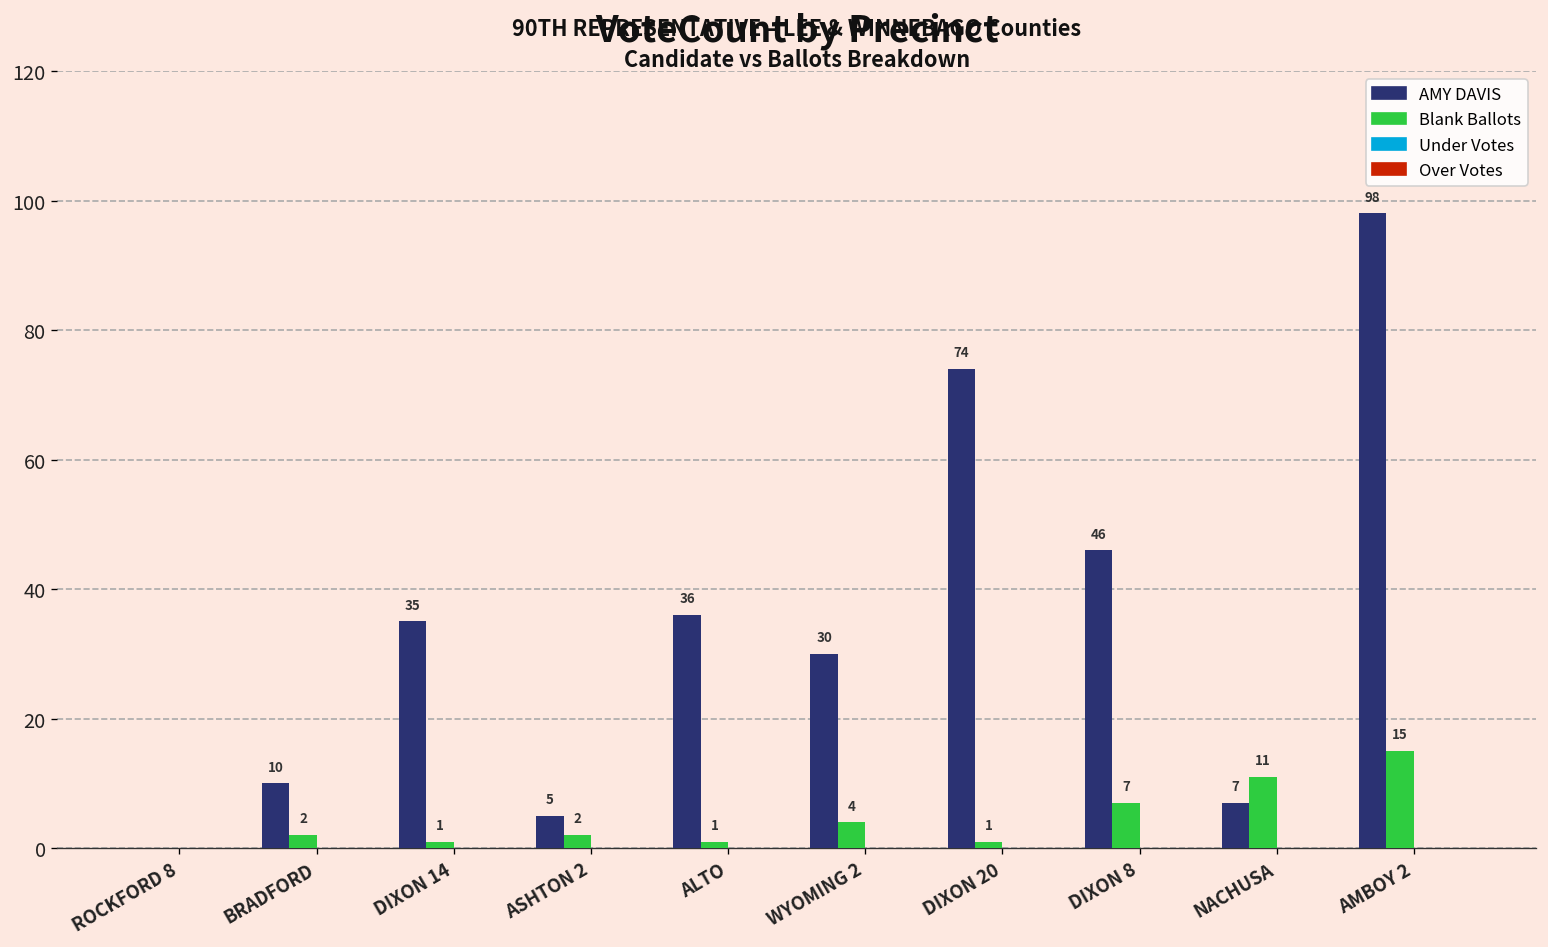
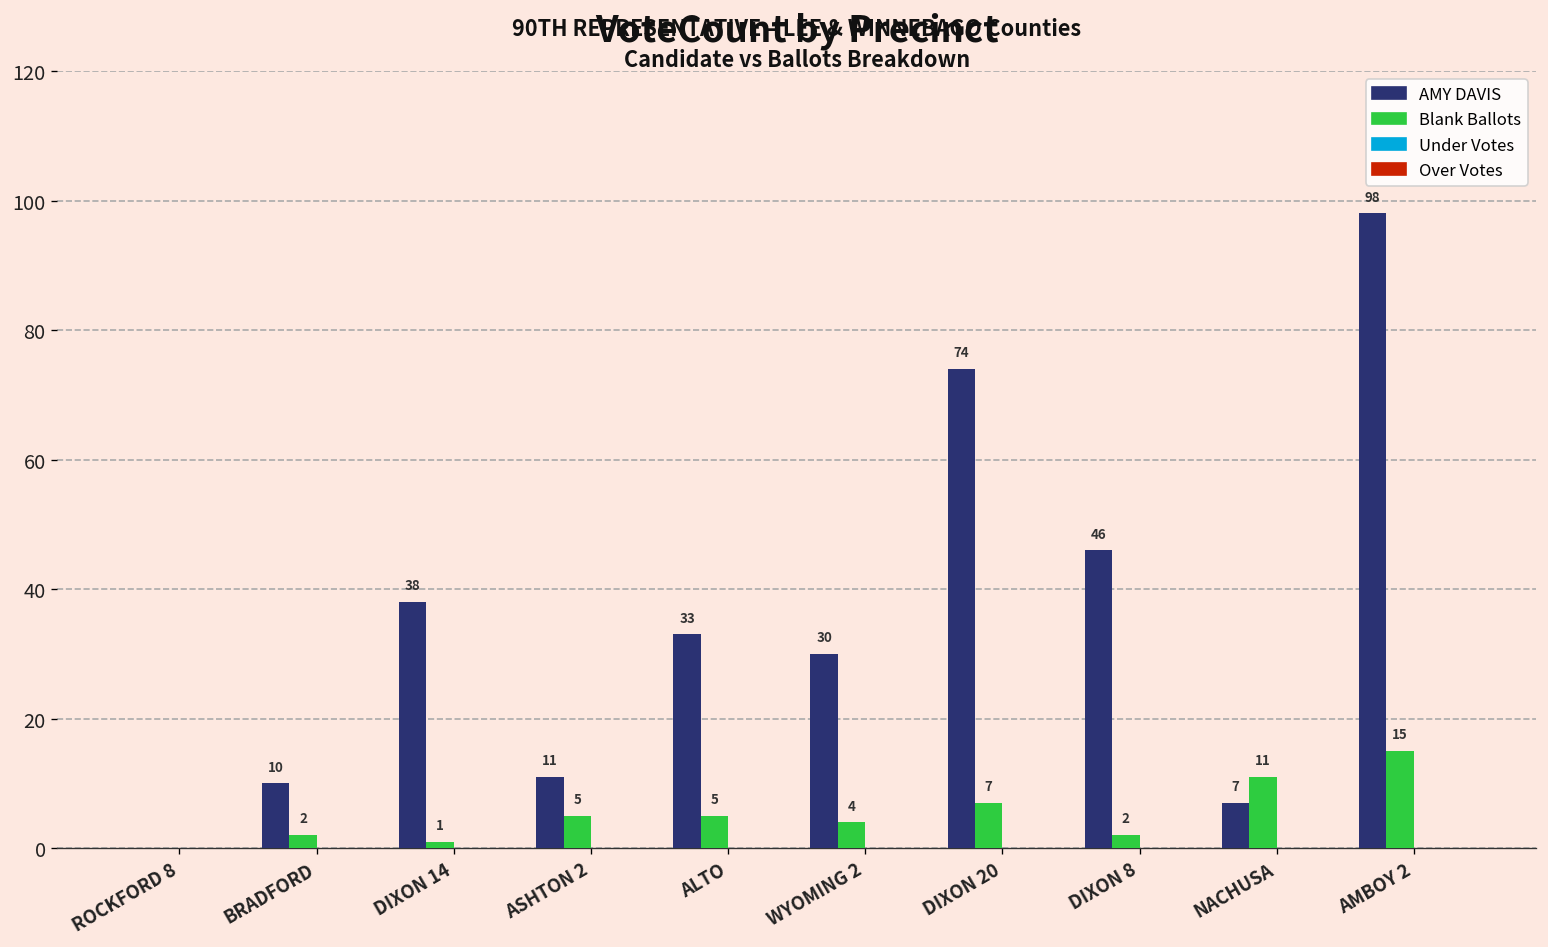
  {
    "AMY DAVIS": {
      "BRADFORD": 10,
-     "DIXON 14": 35,
-     "ASHTON 2": 5,
-     "ALTO": 36,
+     "DIXON 14": 38,
+     "ASHTON 2": 11,
+     "ALTO": 33,
      "WYOMING 2": 30,
      "DIXON 20": 74,
      "DIXON 8": 46,
      "NACHUSA": 7,
      "AMBOY 2": 98
    },
    "Blank Ballots": {
      "BRADFORD": 2,
      "DIXON 14": 1,
-     "ASHTON 2": 2,
-     "ALTO": 1,
+     "ASHTON 2": 5,
+     "ALTO": 5,
      "WYOMING 2": 4,
-     "DIXON 20": 1,
-     "DIXON 8": 7,
+     "DIXON 20": 7,
+     "DIXON 8": 2,
      "NACHUSA": 11,
      "AMBOY 2": 15
    },
    "Under Votes": {
      "ROCKFORD 8": 0,
      "BRADFORD": 0,
      "DIXON 14": 0,
      "ASHTON 2": 0,
      "ALTO": 0,
      "WYOMING 2": 0,
      "DIXON 20": 0,
      "DIXON 8": 0,
      "NACHUSA": 0,
      "AMBOY 2": 0
    },
    "Over Votes": {
      "ROCKFORD 8": 0,
      "BRADFORD": 0,
      "DIXON 14": 0,
      "ASHTON 2": 0,
      "ALTO": 0,
      "WYOMING 2": 0,
      "DIXON 20": 0,
      "DIXON 8": 0,
      "NACHUSA": 0,
      "AMBOY 2": 0
    }
  }
